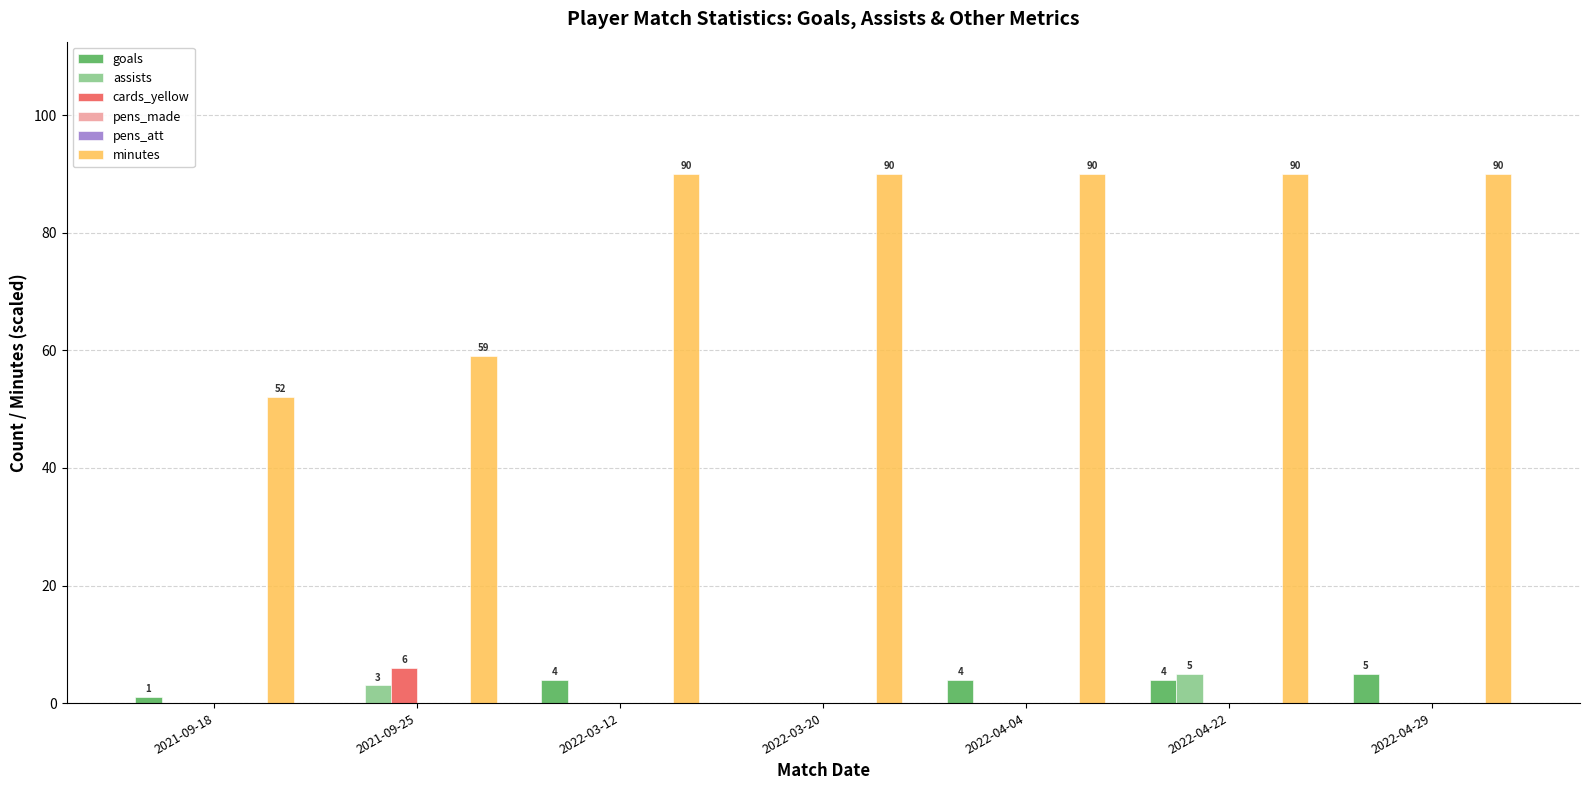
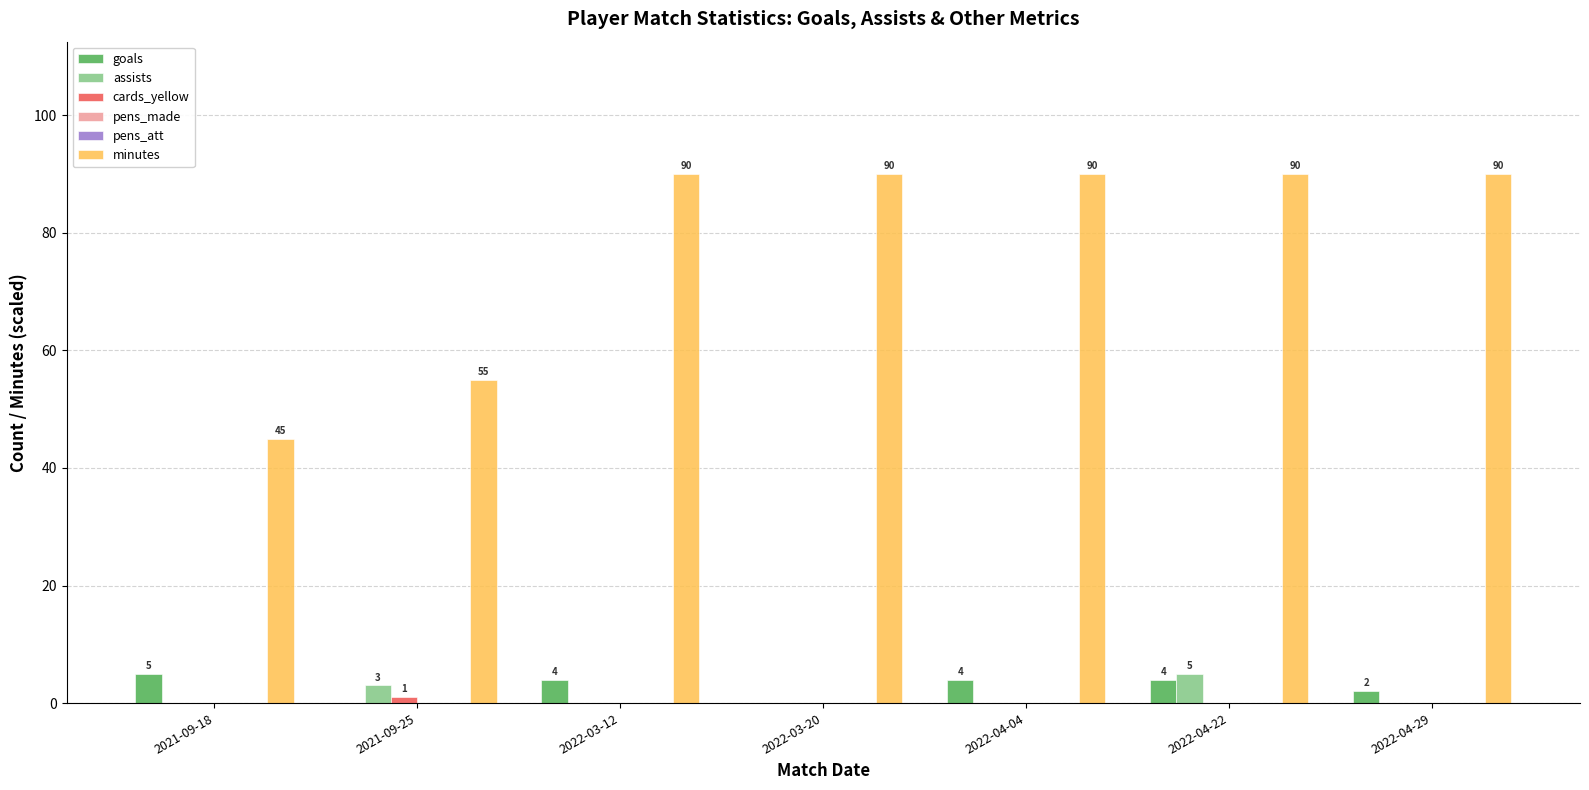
  {
    "goals": {
-     "2021-09-18": 1,
+     "2021-09-18": 5,
      "2022-03-12": 4,
      "2022-04-04": 4,
      "2022-04-22": 4,
-     "2022-04-29": 5
+     "2022-04-29": 2
    },
    "assists": {
      "2021-09-25": 3,
      "2022-04-22": 5
    },
    "cards_yellow": {
-     "2021-09-25": 6
+     "2021-09-25": 1
    },
    "pens_made": {
      "2021-09-18": 0,
      "2021-09-25": 0,
      "2022-03-12": 0,
      "2022-03-20": 0,
      "2022-04-04": 0,
      "2022-04-22": 0,
      "2022-04-29": 0
    },
    "pens_att": {
      "2021-09-18": 0,
      "2021-09-25": 0,
      "2022-03-12": 0,
      "2022-03-20": 0,
      "2022-04-04": 0,
      "2022-04-22": 0,
      "2022-04-29": 0
    },
    "minutes": {
-     "2021-09-18": 52,
-     "2021-09-25": 59,
+     "2021-09-18": 45,
+     "2021-09-25": 55,
      "2022-03-12": 90,
      "2022-03-20": 90,
      "2022-04-04": 90,
      "2022-04-22": 90,
      "2022-04-29": 90
    }
  }
